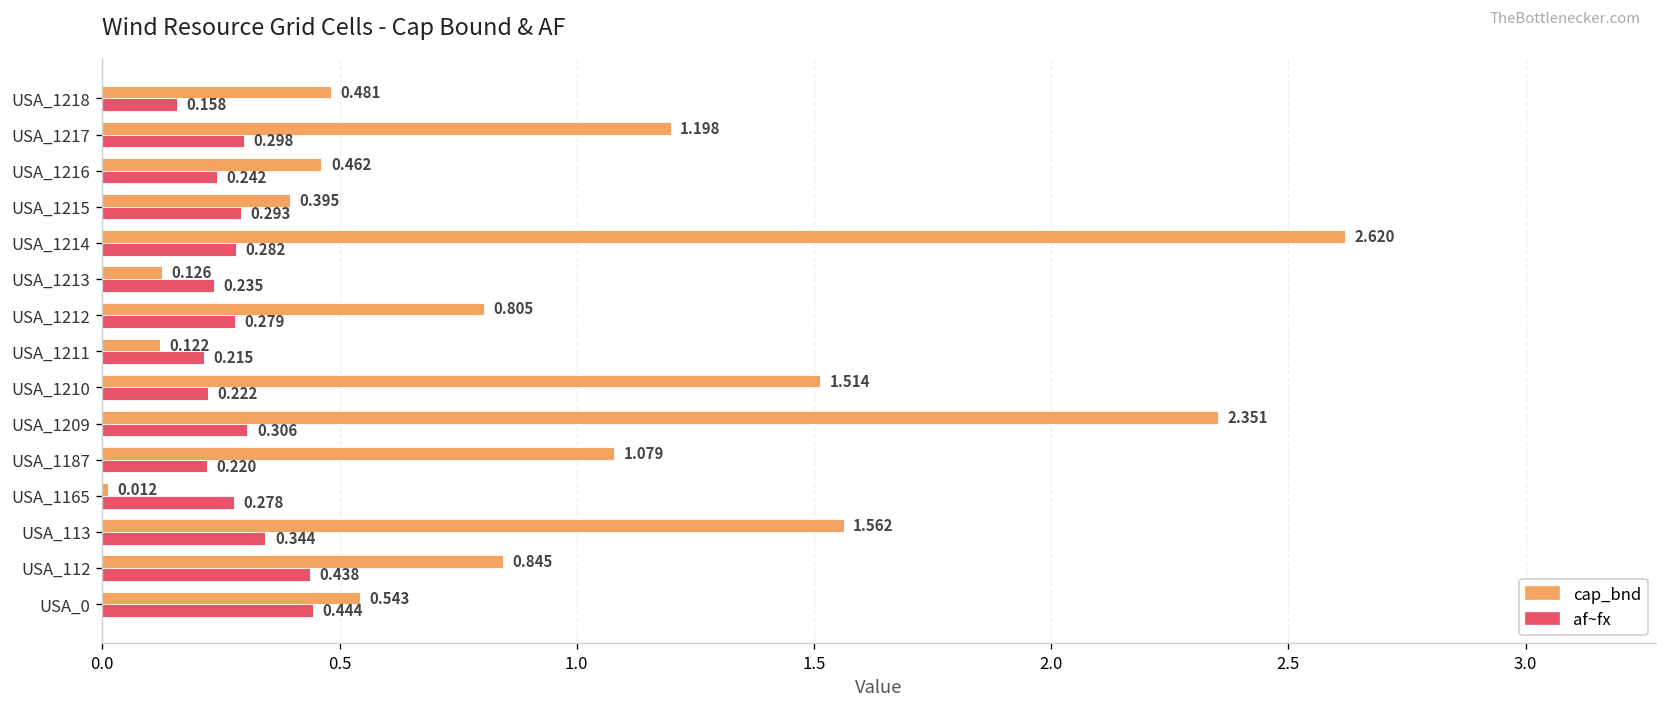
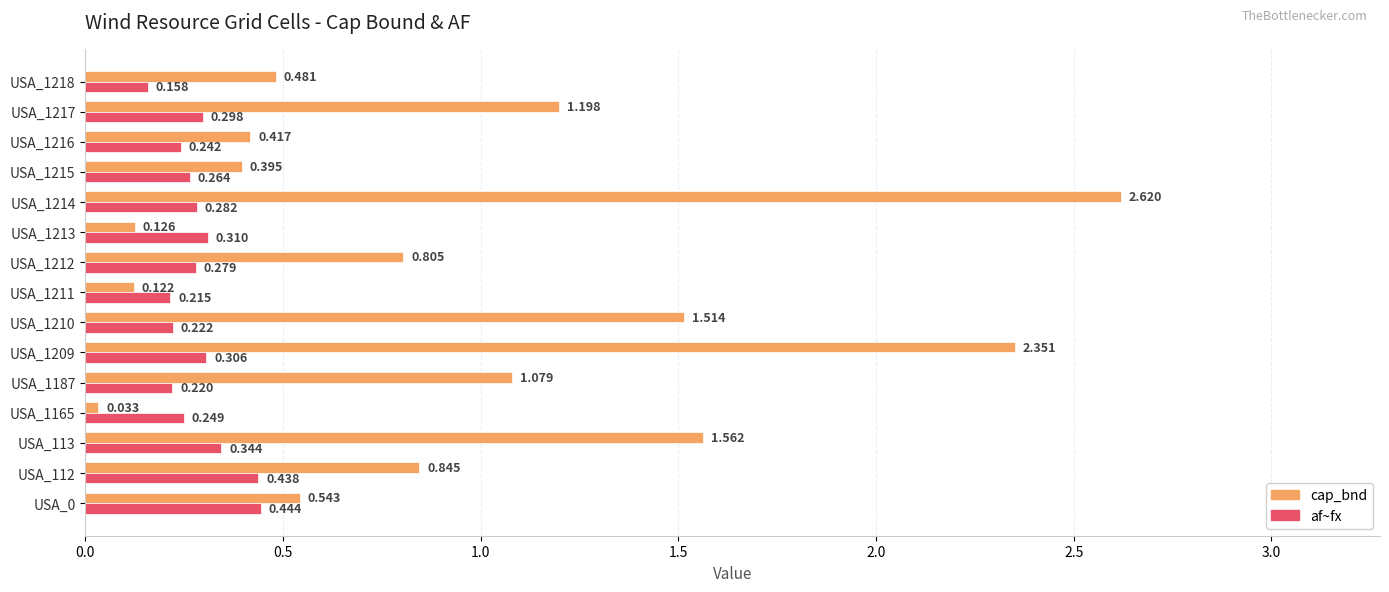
  {
    "cap_bnd": {
      "USA_1218": 0.481,
      "USA_1217": 1.198,
-     "USA_1216": 0.462,
+     "USA_1216": 0.417,
      "USA_1215": 0.395,
      "USA_1214": 2.620,
      "USA_1213": 0.126,
      "USA_1212": 0.805,
      "USA_1211": 0.122,
      "USA_1210": 1.514,
      "USA_1209": 2.351,
      "USA_1187": 1.079,
-     "USA_1165": 0.012,
+     "USA_1165": 0.033,
      "USA_113": 1.562,
      "USA_112": 0.845,
      "USA_0": 0.543
    },
    "af~fx": {
      "USA_1218": 0.158,
      "USA_1217": 0.298,
      "USA_1216": 0.242,
-     "USA_1215": 0.293,
+     "USA_1215": 0.264,
      "USA_1214": 0.282,
-     "USA_1213": 0.235,
+     "USA_1213": 0.310,
      "USA_1212": 0.279,
      "USA_1211": 0.215,
      "USA_1210": 0.222,
      "USA_1209": 0.306,
      "USA_1187": 0.220,
-     "USA_1165": 0.278,
+     "USA_1165": 0.249,
      "USA_113": 0.344,
      "USA_112": 0.438,
      "USA_0": 0.444
    }
  }
